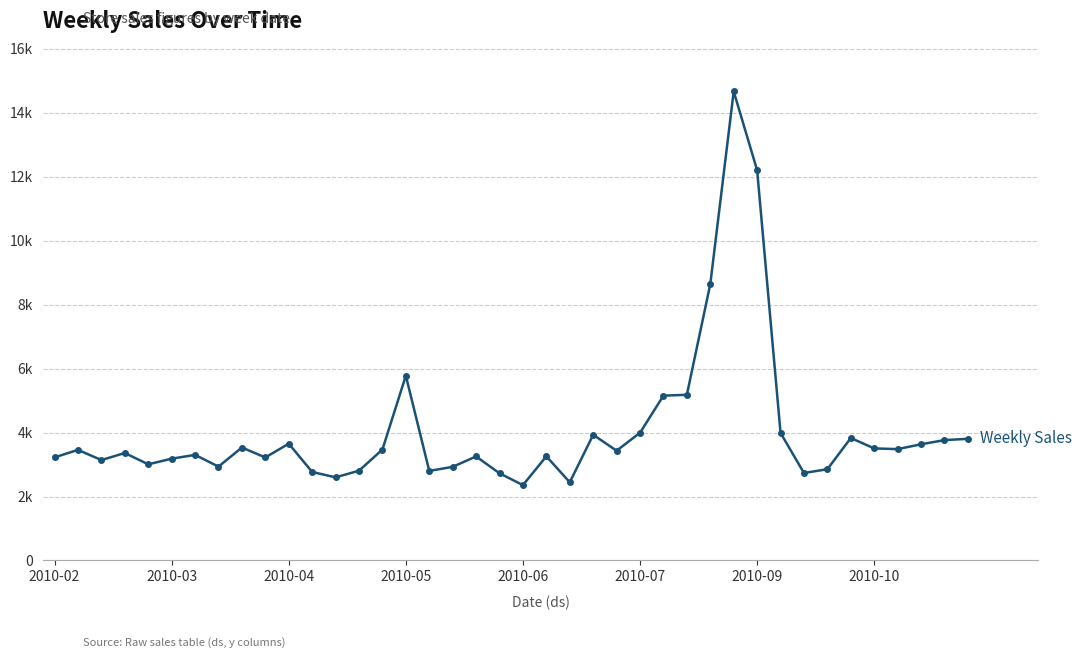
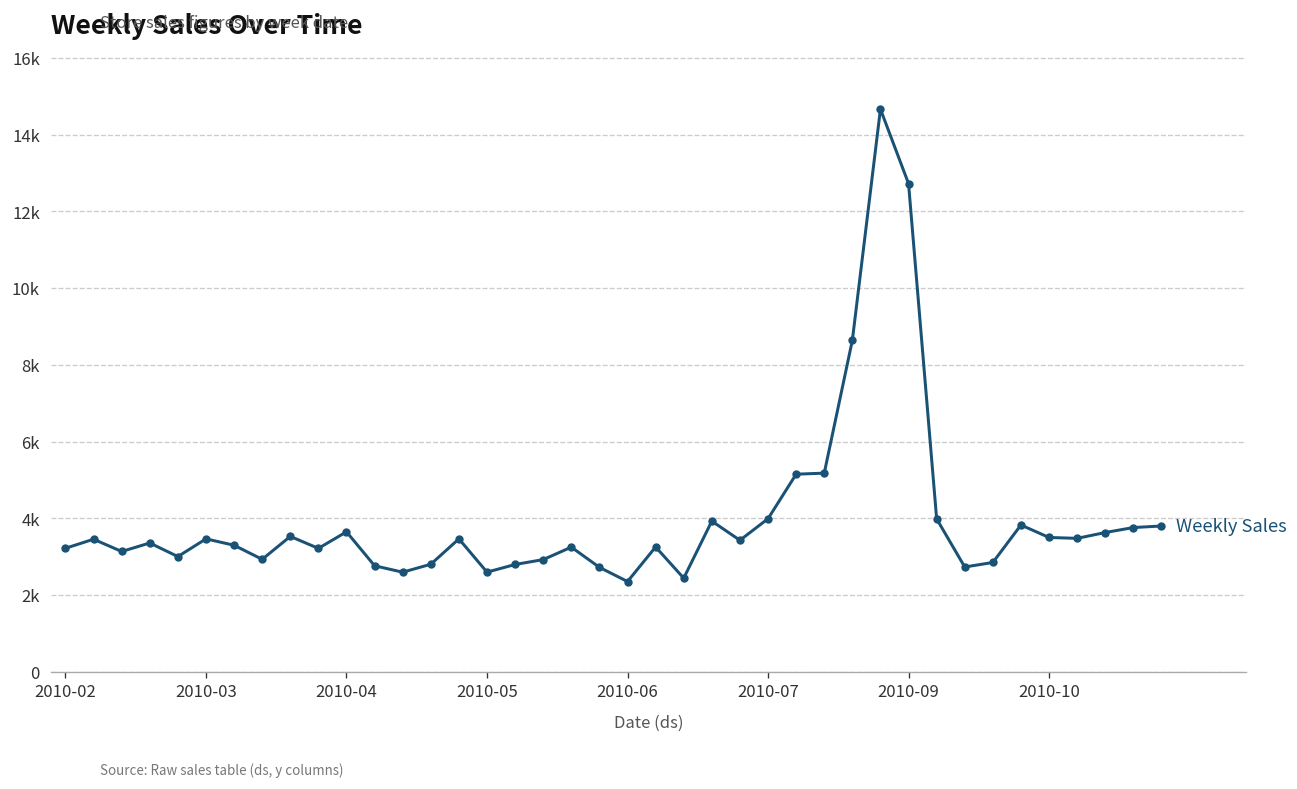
  {
    "2010-02": 3200,
-   "2010-03": 3200,
+   "2010-03": 3500,
    "2010-04": 3700,
-   "2010-05": 5800,
+   "2010-05": 2600,
    "2010-06": 2400,
    "2010-07": 4000,
-   "2010-09": 12200,
+   "2010-09": 12700,
    "2010-10": 3500
  }
